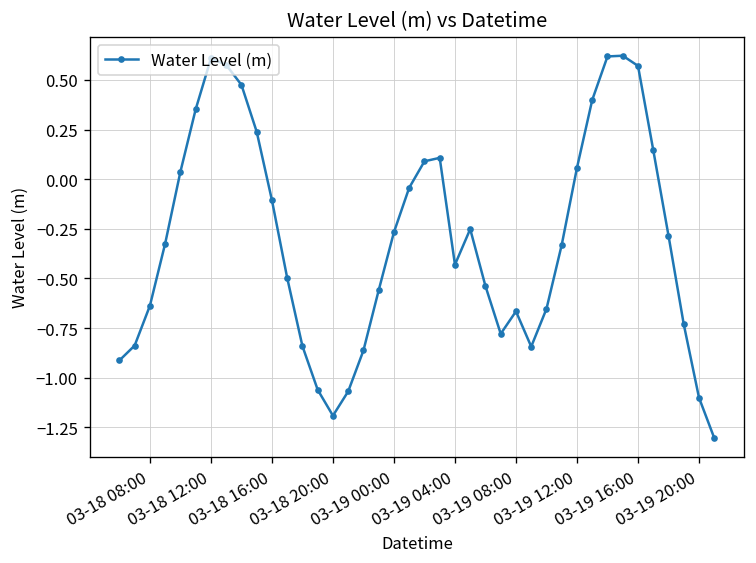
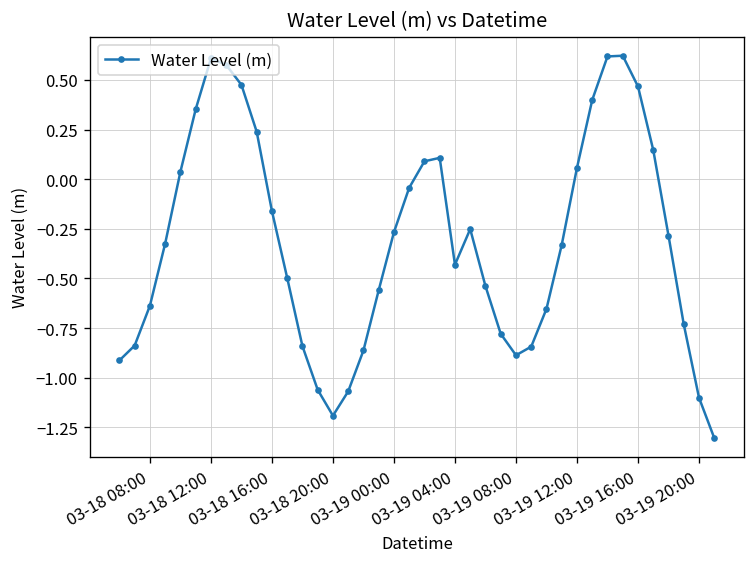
  {
    "03-18 08:00": -0.64,
-   "03-18 16:00": -0.11,
+   "03-18 16:00": -0.16,
    "03-18 20:00": -1.19,
    "03-19 00:00": -0.27,
    "03-19 04:00": -0.43,
-   "03-19 08:00": -0.67,
+   "03-19 08:00": -0.89,
    "03-19 12:00": 0.06,
-   "03-19 16:00": 0.57,
+   "03-19 16:00": 0.47,
    "03-19 20:00": -1.10
  }
